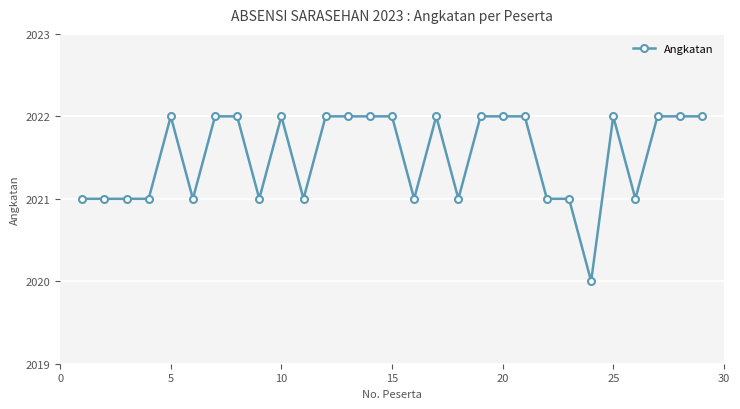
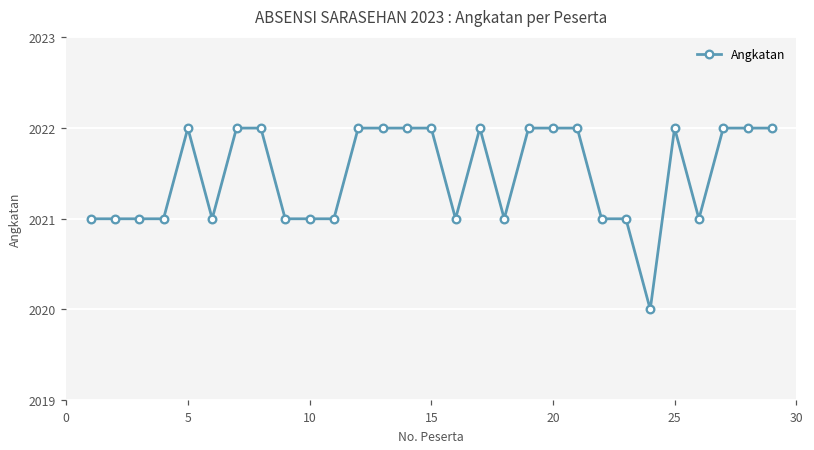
  {
    "5": 2022,
-   "10": 2022,
+   "10": 2021,
    "15": 2022,
    "20": 2022,
    "25": 2022
  }
